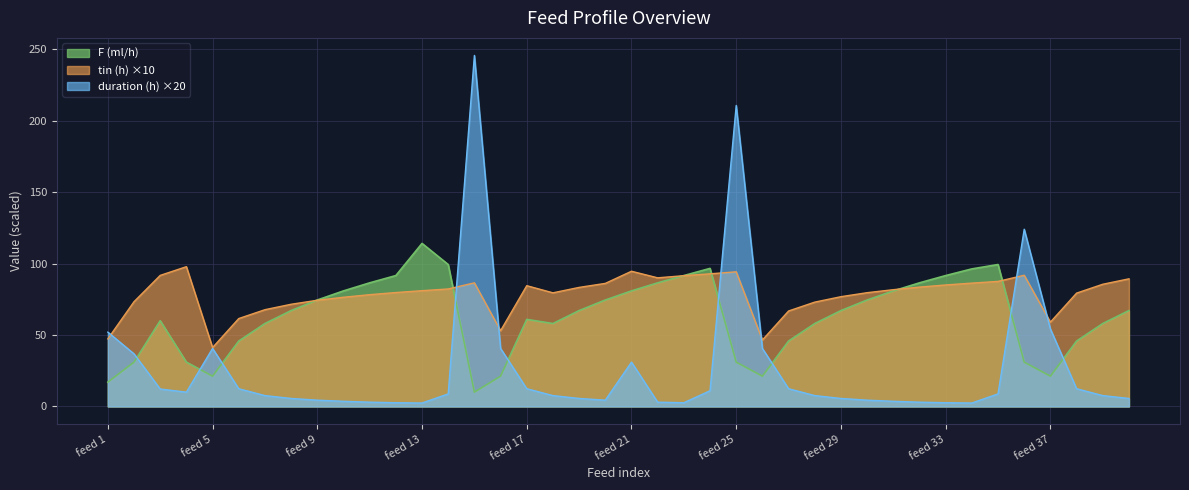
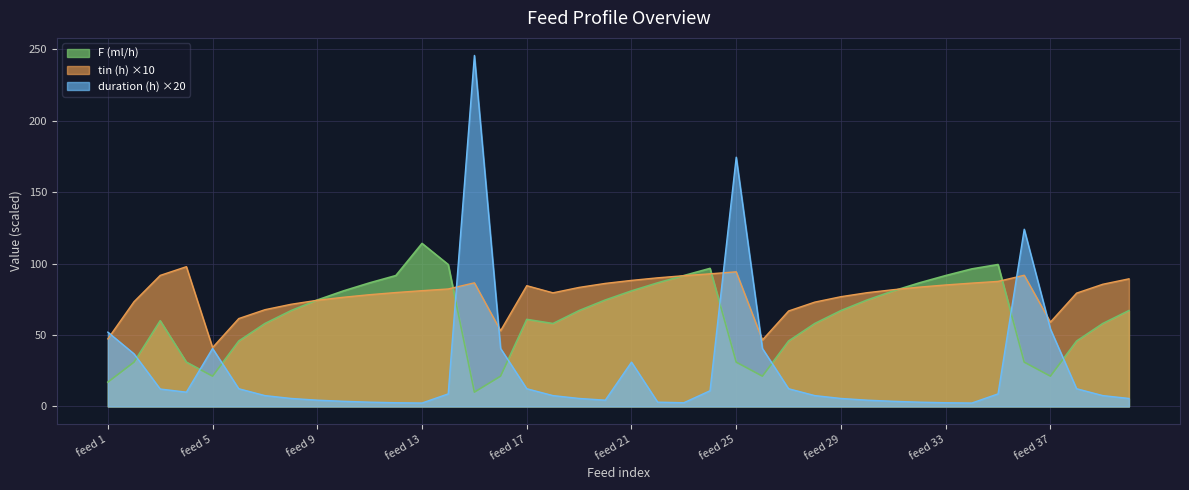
  {
    "F (ml/h)": {
      "feed 1": 17,
      "feed 5": 21,
      "feed 13": 114,
      "feed 17": 61,
      "feed 21": 81,
      "feed 25": 31,
      "feed 29": 67,
      "feed 33": 92,
      "feed 37": 21
    },
    "tin (h) ×10": {
      "feed 1": 47,
      "feed 13": 81,
      "feed 17": 85,
-     "feed 21": 95,
+     "feed 21": 88,
      "feed 25": 94,
      "feed 29": 77,
      "feed 33": 85,
      "feed 37": 59
    },
    "duration (h) ×20": {
      "feed 1": 52,
      "feed 9": 4,
      "feed 13": 2,
      "feed 17": 12,
      "feed 21": 31,
-     "feed 25": 211,
+     "feed 25": 174,
      "feed 29": 6,
      "feed 33": 3,
      "feed 37": 54
    }
  }
